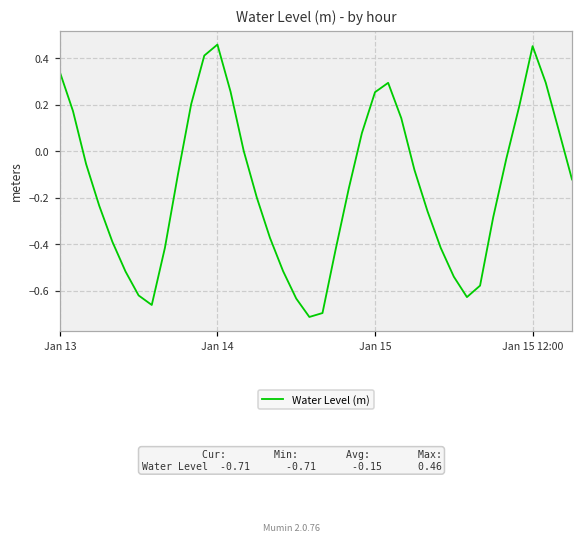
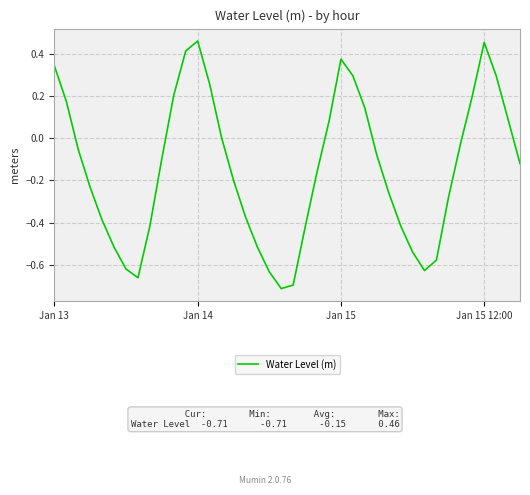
  {
    "Jan 13": 0.34,
    "Jan 14": 0.46,
-   "Jan 15": 0.26,
+   "Jan 15": 0.37,
    "Jan 15 12:00": 0.45
  }
